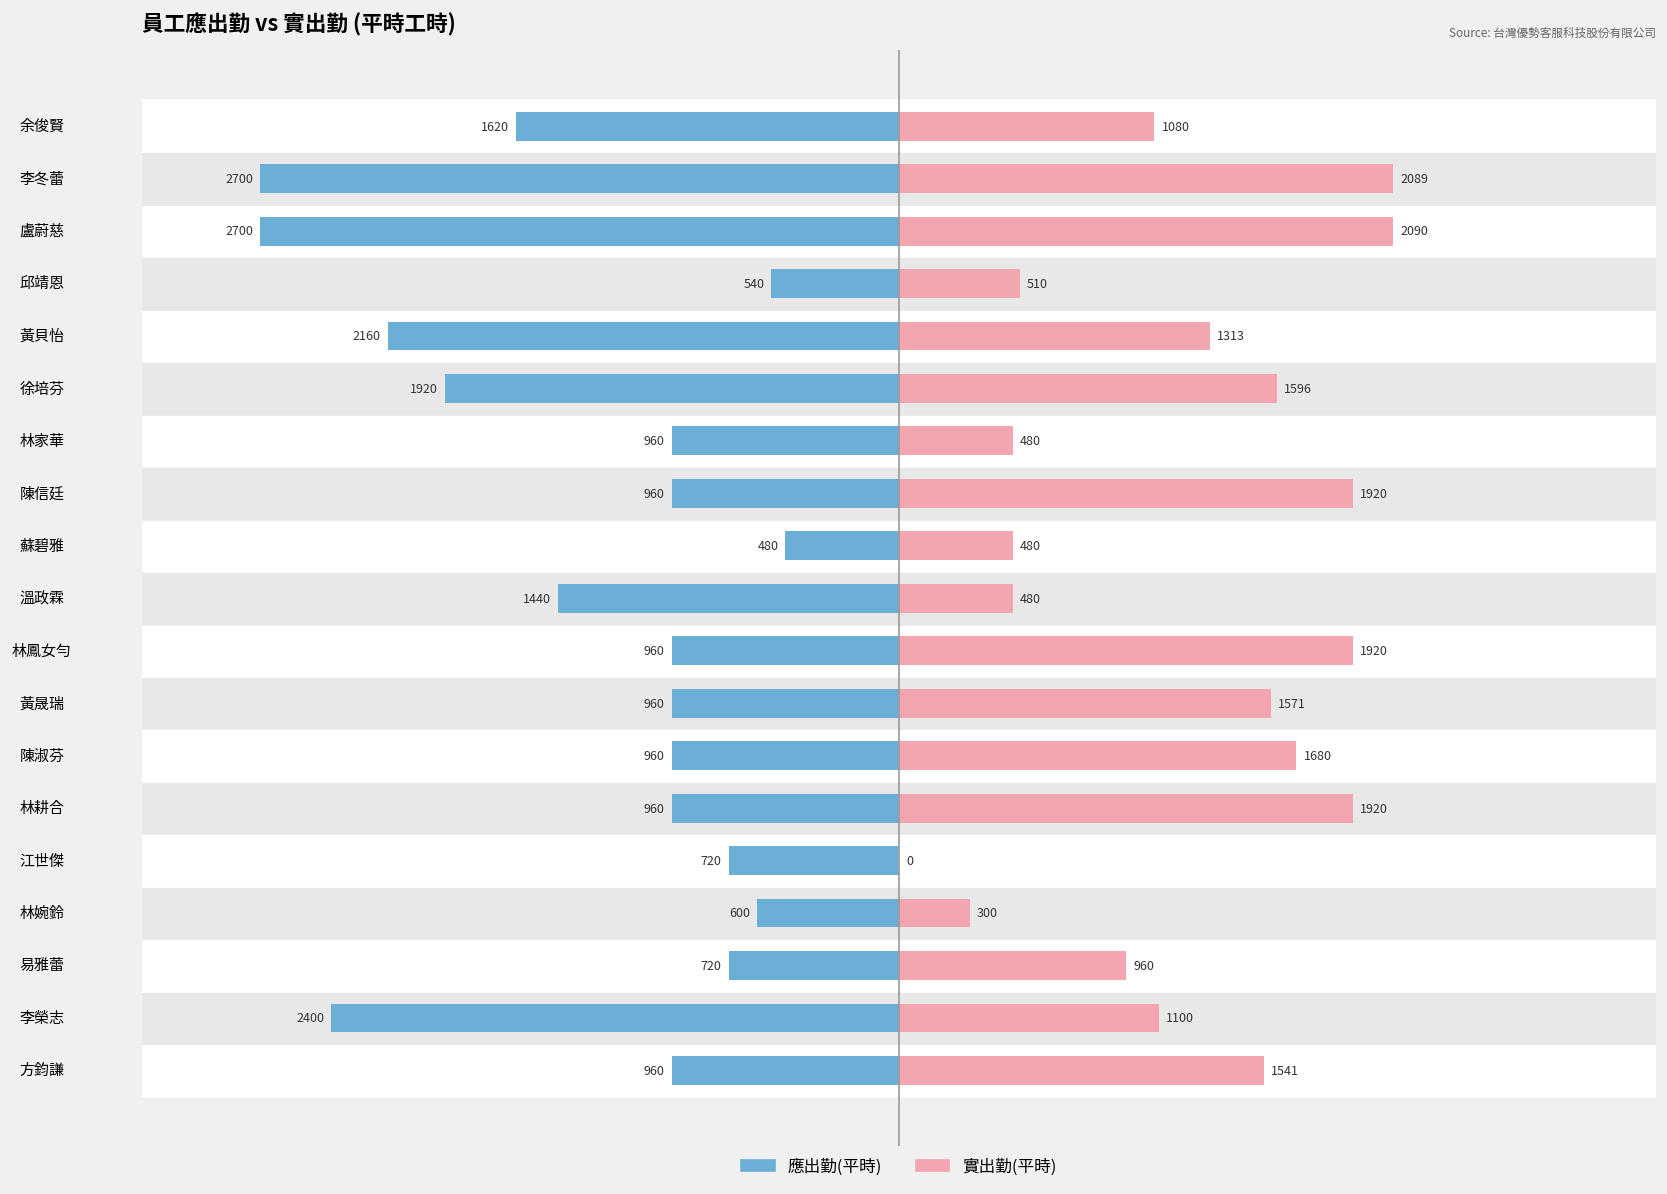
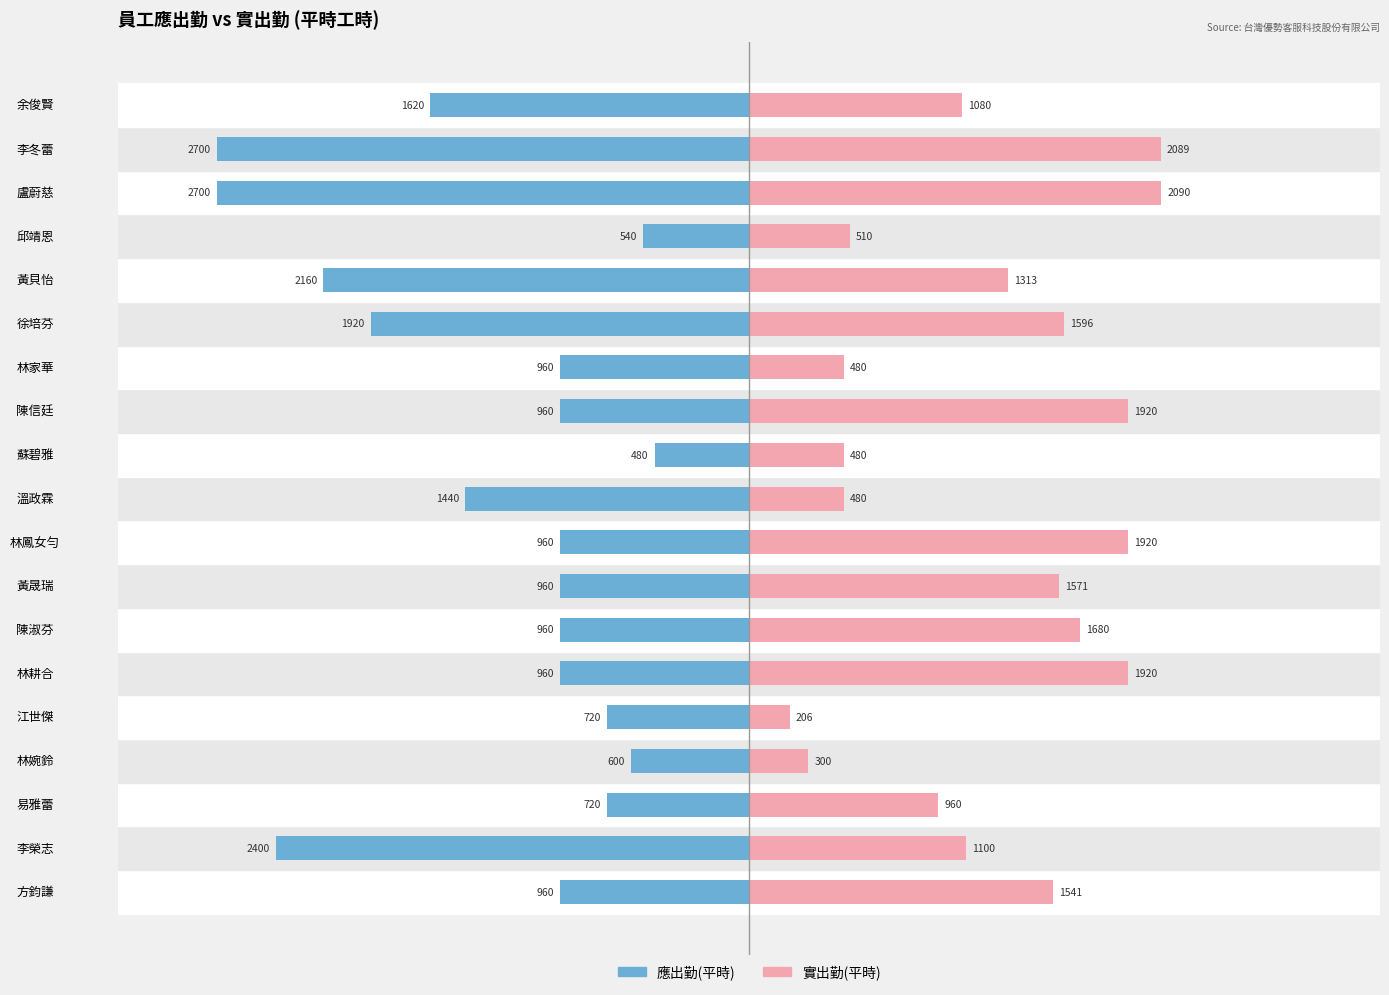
  {
    "實出勤(平時)": {
      "余俊賢": 1080,
      "李冬蕾": 2089,
      "盧蔚慈": 2090,
      "邱靖恩": 510,
      "黃貝怡": 1313,
      "徐培芬": 1596,
      "林家華": 480,
      "陳信廷": 1920,
      "蘇碧雅": 480,
      "溫政霖": 480,
      "林鳳女勻": 1920,
      "黃晟瑞": 1571,
      "陳淑芬": 1680,
      "林耕合": 1920,
-     "江世傑": 0,
+     "江世傑": 206,
      "林婉鈴": 300,
      "易雅蕾": 960,
      "李榮志": 1100,
      "方鈞謙": 1541
    }
  }
